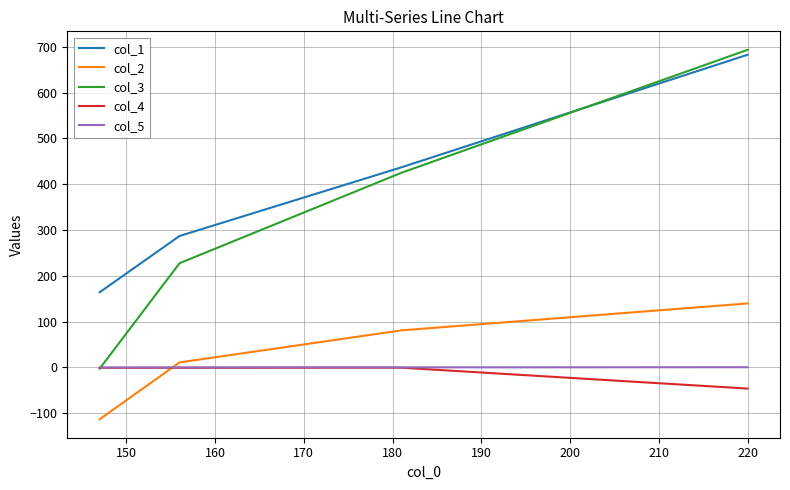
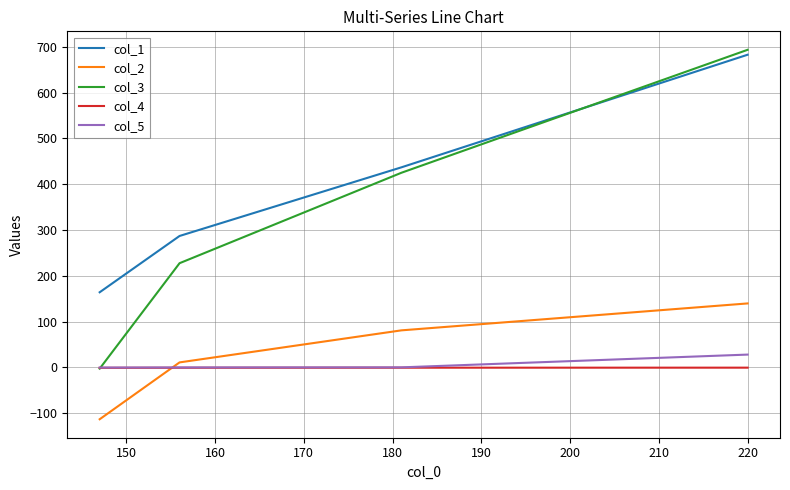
  {
    "col_1": {
      "220": 680
    },
    "col_2": {
      "220": 140
    },
    "col_3": {
      "220": 690
    },
    "col_4": {
-     "220": -50
+     "220": 0
    },
    "col_5": {
-     "220": 0
+     "220": 30
    }
  }
